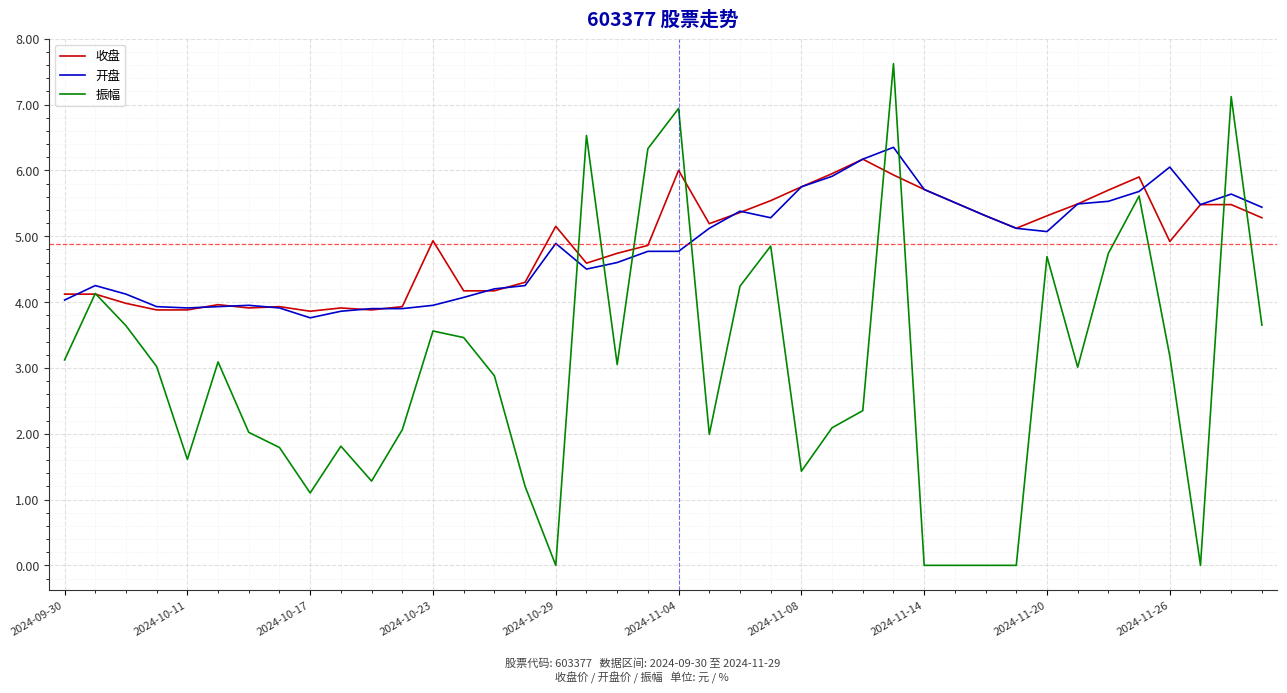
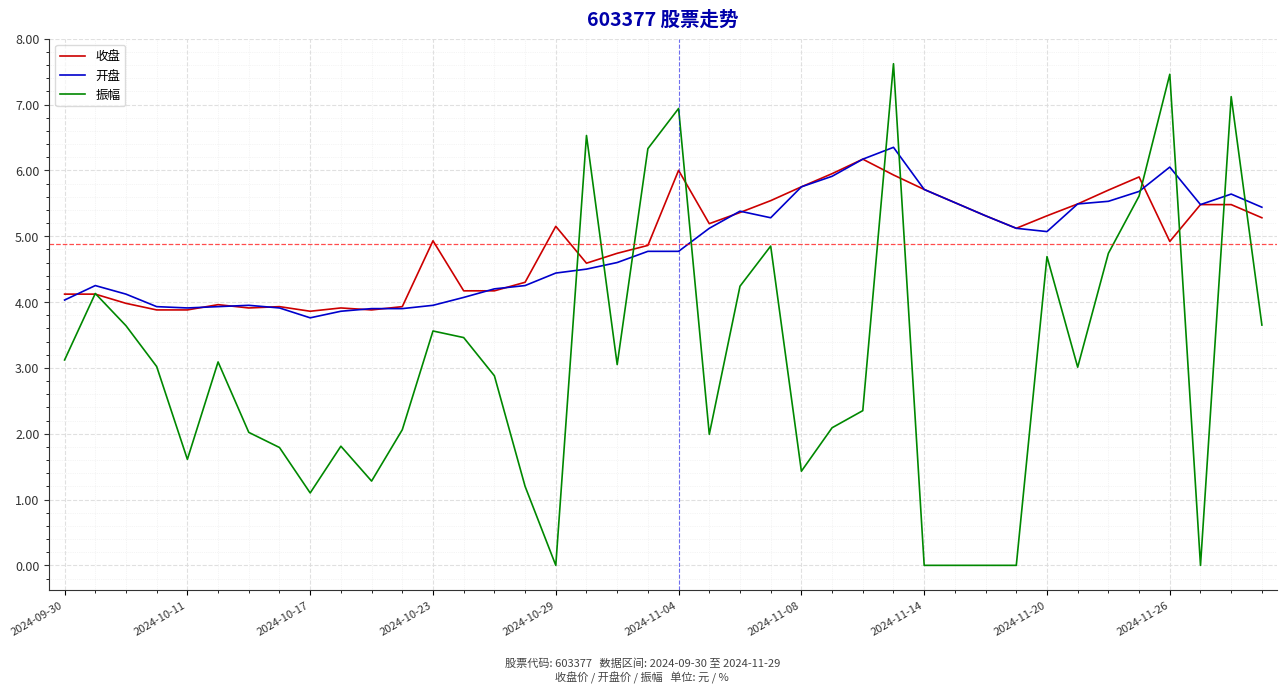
  {
    "收盘": {
      "2024-09-30": 4.1,
      "2024-10-17": 3.9,
      "2024-10-23": 4.9,
      "2024-10-29": 5.2,
      "2024-11-04": 6.0,
      "2024-11-20": 5.3,
      "2024-11-26": 4.9
    },
    "开盘": {
      "2024-09-30": 4.0,
      "2024-10-17": 3.8,
      "2024-10-23": 4.0,
-     "2024-10-29": 4.9,
+     "2024-10-29": 4.4,
      "2024-11-04": 4.8,
      "2024-11-20": 5.1,
      "2024-11-26": 6.1
    },
    "振幅": {
      "2024-09-30": 3.1,
      "2024-10-11": 1.6,
      "2024-10-17": 1.1,
      "2024-10-23": 3.6,
      "2024-10-29": 0.0,
      "2024-11-04": 6.9,
      "2024-11-08": 1.4,
      "2024-11-14": 0.0,
      "2024-11-20": 4.7,
-     "2024-11-26": 3.2
+     "2024-11-26": 7.5
    }
  }
